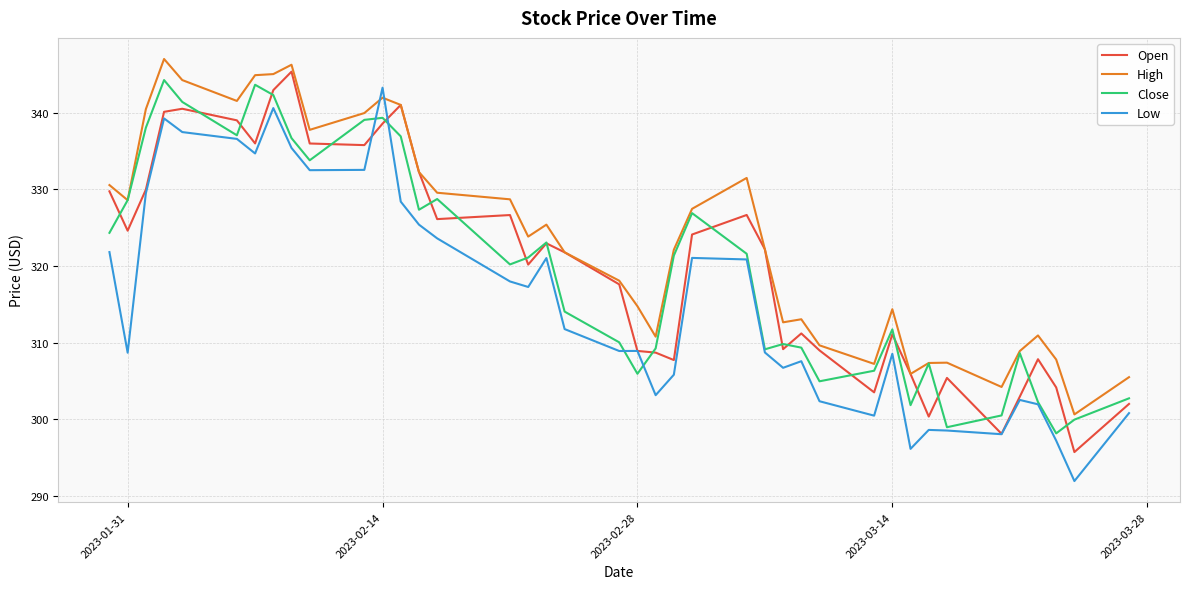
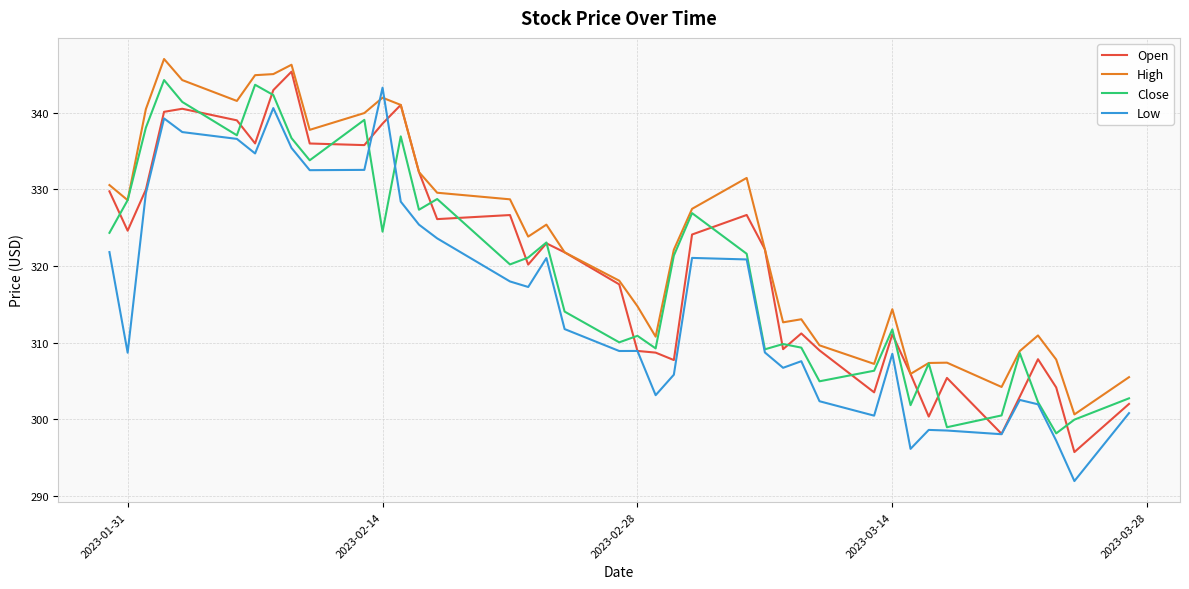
  {
    "Close": {
-     "2023-02-14": 339,
-     "2023-02-28": 306,
+     "2023-02-14": 324,
+     "2023-02-28": 311,
      "2023-03-14": 312
    },
    "Low": {
      "2023-01-31": 309,
      "2023-02-14": 343,
      "2023-03-14": 309
    }
  }
